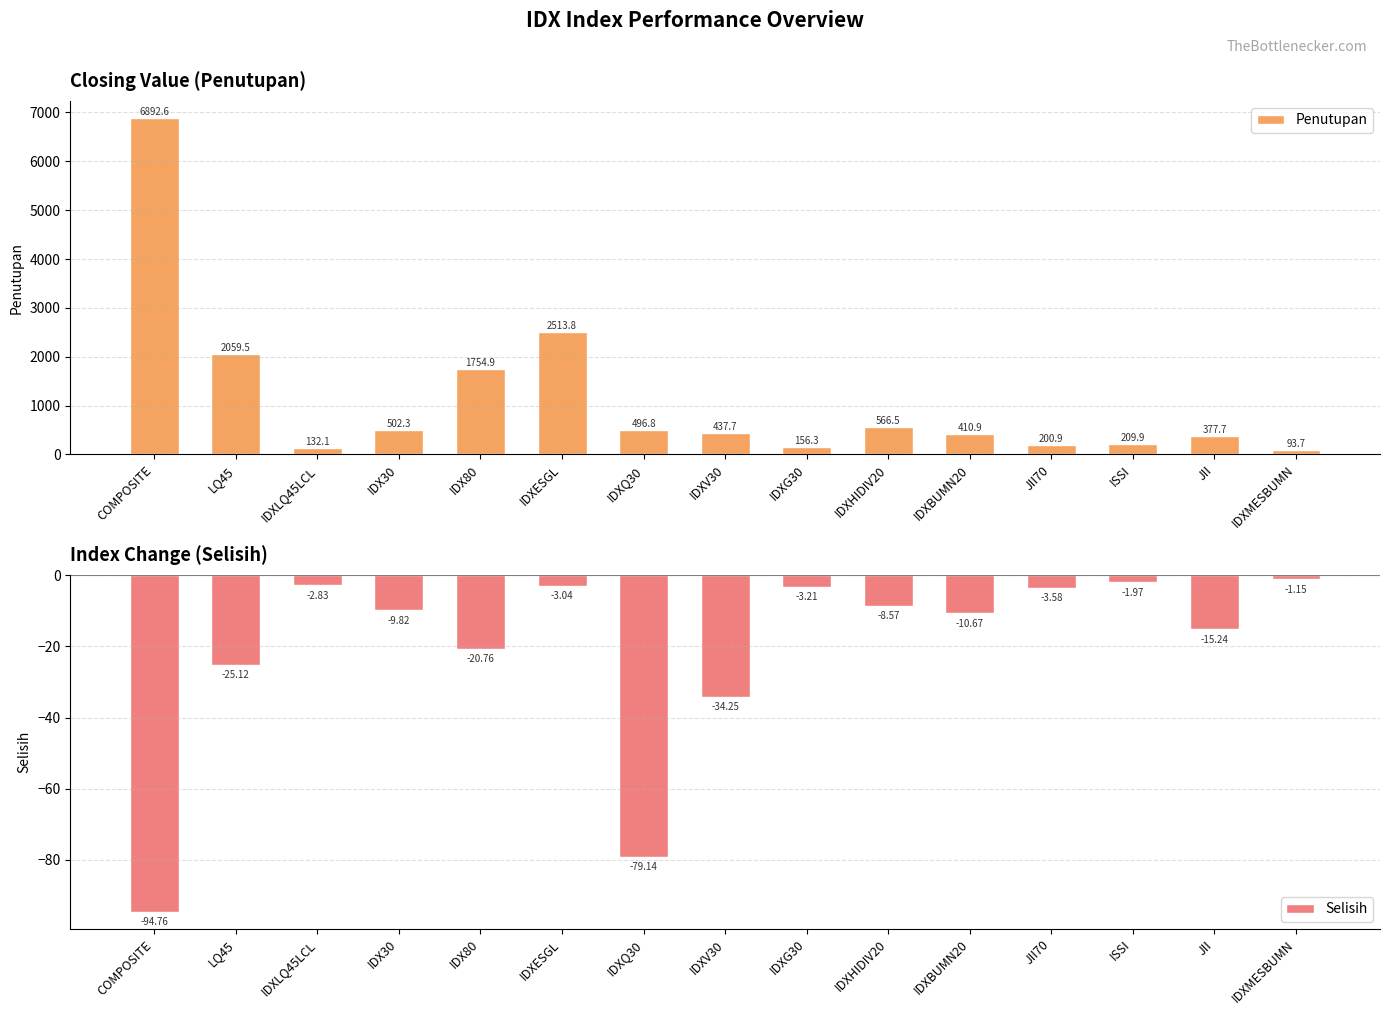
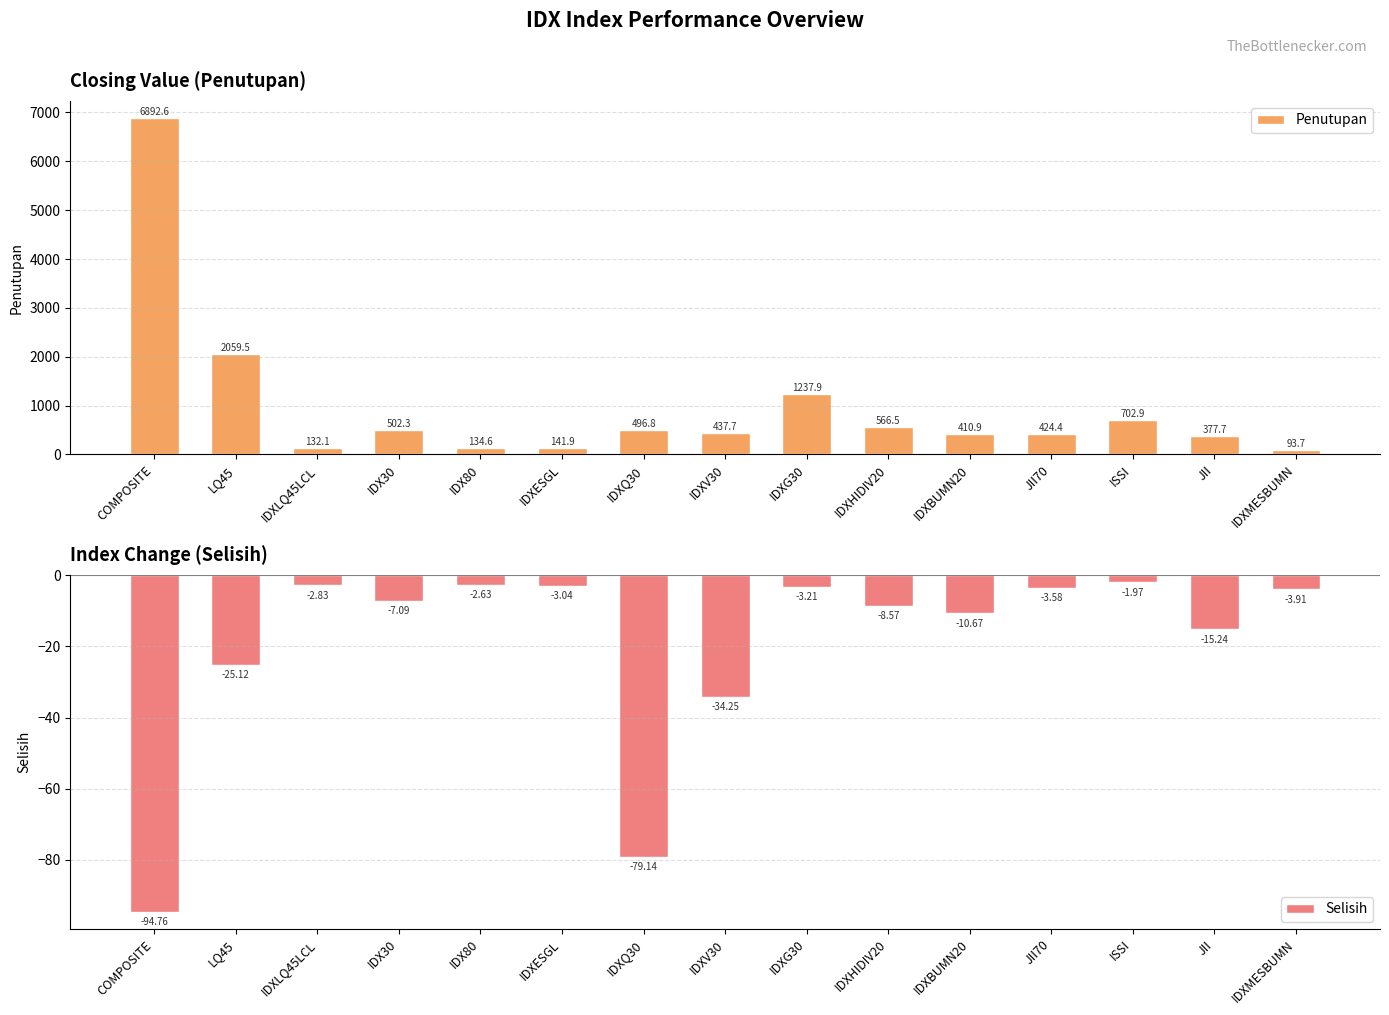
  {
    "Closing Value (Penutupan)": {
      "COMPOSITE": 6892.6,
      "LQ45": 2059.5,
      "IDXLQ45LCL": 132.1,
      "IDX30": 502.3,
-     "IDX80": 1754.9,
-     "IDXESGL": 2513.8,
+     "IDX80": 134.6,
+     "IDXESGL": 141.9,
      "IDXQ30": 496.8,
      "IDXV30": 437.7,
-     "IDXG30": 156.3,
+     "IDXG30": 1237.9,
      "IDXHIDIV20": 566.5,
      "IDXBUMN20": 410.9,
-     "JII70": 200.9,
-     "ISSI": 209.9,
+     "JII70": 424.4,
+     "ISSI": 702.9,
      "JII": 377.7,
      "IDXMESBUMN": 93.7
    },
    "Index Change (Selisih)": {
      "COMPOSITE": -94.76,
      "LQ45": -25.12,
      "IDXLQ45LCL": -2.83,
-     "IDX30": -9.82,
-     "IDX80": -20.76,
+     "IDX30": -7.09,
+     "IDX80": -2.63,
      "IDXESGL": -3.04,
      "IDXQ30": -79.14,
      "IDXV30": -34.25,
      "IDXG30": -3.21,
      "IDXHIDIV20": -8.57,
      "IDXBUMN20": -10.67,
      "JII70": -3.58,
      "ISSI": -1.97,
      "JII": -15.24,
-     "IDXMESBUMN": -1.15
+     "IDXMESBUMN": -3.91
    }
  }
